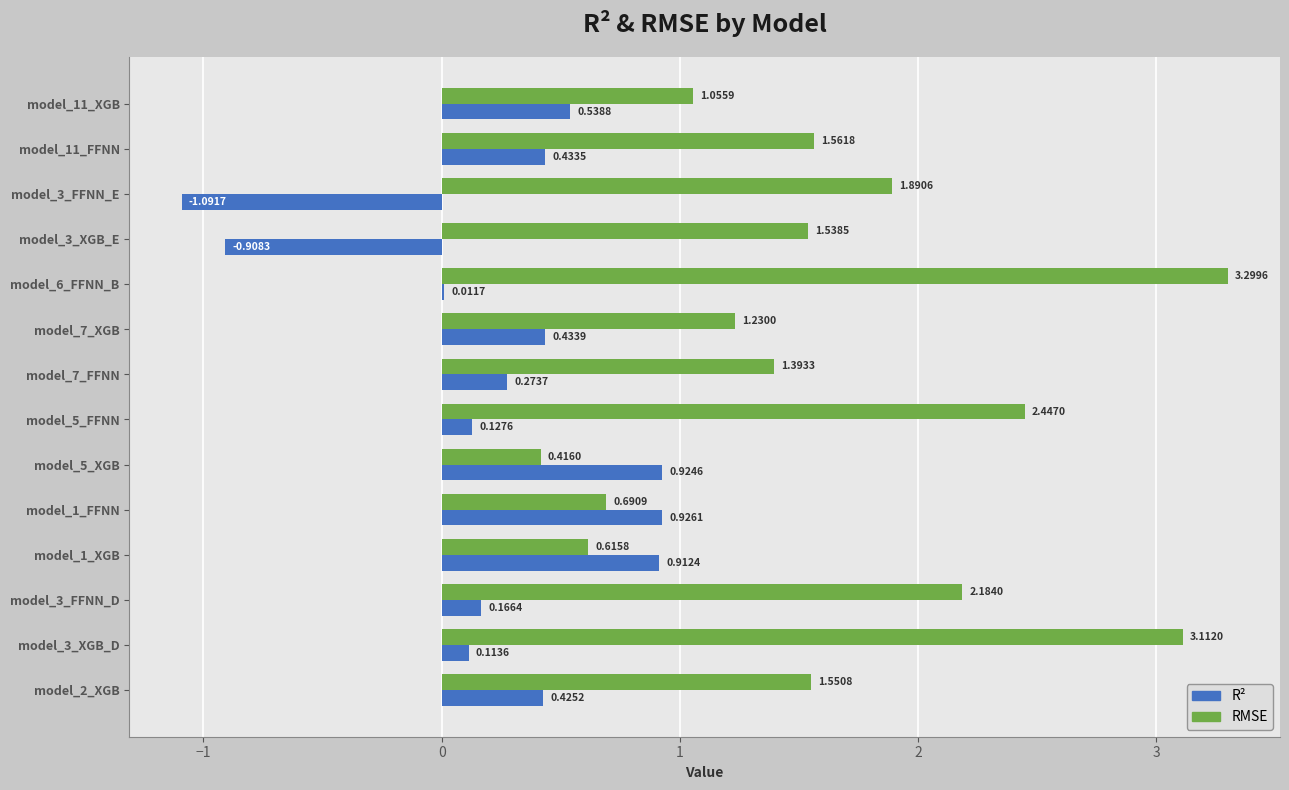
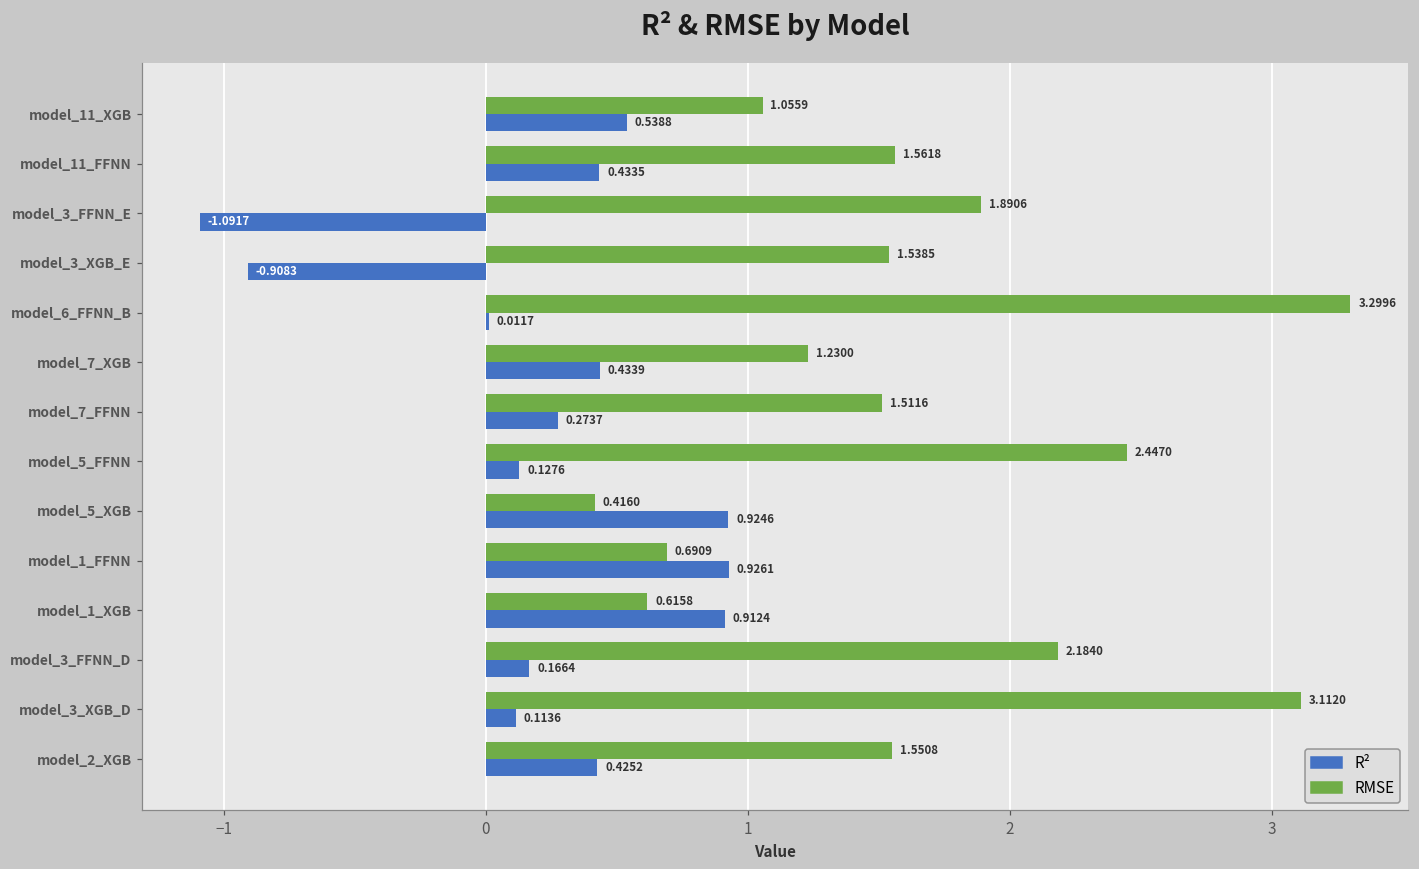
  {
    "R²": {
      "model_11_XGB": 0.5388,
      "model_11_FFNN": 0.4335,
      "model_3_FFNN_E": -1.0917,
      "model_3_XGB_E": -0.9083,
      "model_6_FFNN_B": 0.0117,
      "model_7_XGB": 0.4339,
      "model_7_FFNN": 0.2737,
      "model_5_FFNN": 0.1276,
      "model_5_XGB": 0.9246,
      "model_1_FFNN": 0.9261,
      "model_1_XGB": 0.9124,
      "model_3_FFNN_D": 0.1664,
      "model_3_XGB_D": 0.1136,
      "model_2_XGB": 0.4252
    },
    "RMSE": {
      "model_11_XGB": 1.0559,
      "model_11_FFNN": 1.5618,
      "model_3_FFNN_E": 1.8906,
      "model_3_XGB_E": 1.5385,
      "model_6_FFNN_B": 3.2996,
      "model_7_XGB": 1.2300,
-     "model_7_FFNN": 1.3933,
+     "model_7_FFNN": 1.5116,
      "model_5_FFNN": 2.4470,
      "model_5_XGB": 0.4160,
      "model_1_FFNN": 0.6909,
      "model_1_XGB": 0.6158,
      "model_3_FFNN_D": 2.1840,
      "model_3_XGB_D": 3.1120,
      "model_2_XGB": 1.5508
    }
  }
